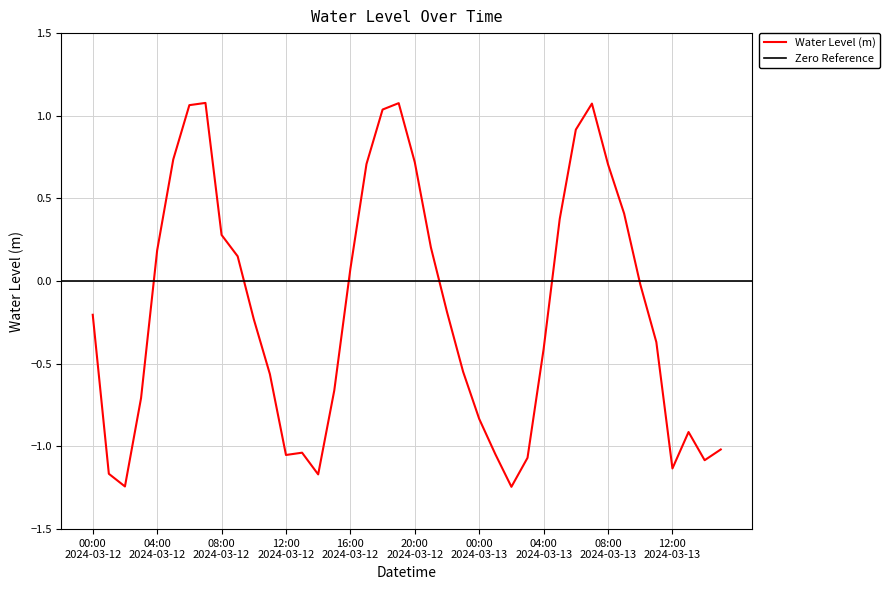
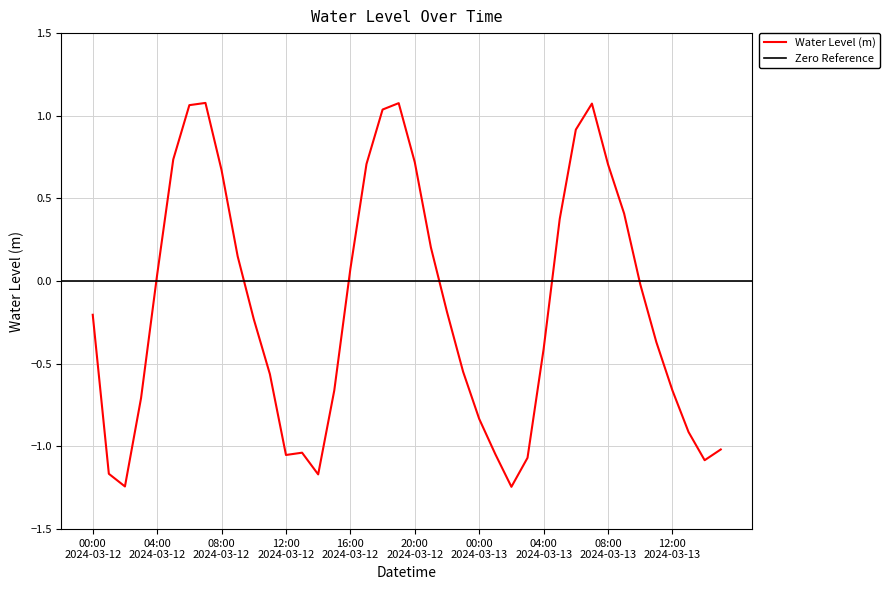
  {
    "00:00 2024-03-12": -0.20,
-   "04:00 2024-03-12": 0.19,
-   "08:00 2024-03-12": 0.28,
+   "04:00 2024-03-12": 0.04,
+   "08:00 2024-03-12": 0.67,
    "12:00 2024-03-12": -1.05,
    "16:00 2024-03-12": 0.07,
    "20:00 2024-03-12": 0.72,
    "00:00 2024-03-13": -0.83,
    "04:00 2024-03-13": -0.41,
    "08:00 2024-03-13": 0.71,
-   "12:00 2024-03-13": -1.13
+   "12:00 2024-03-13": -0.66
  }
